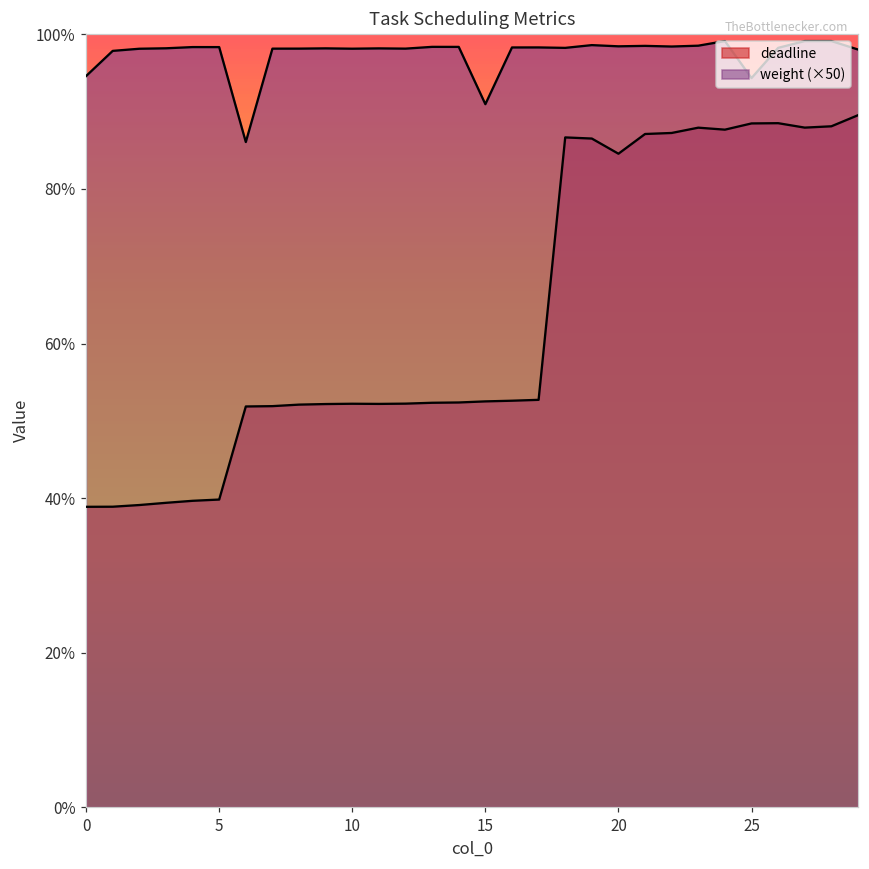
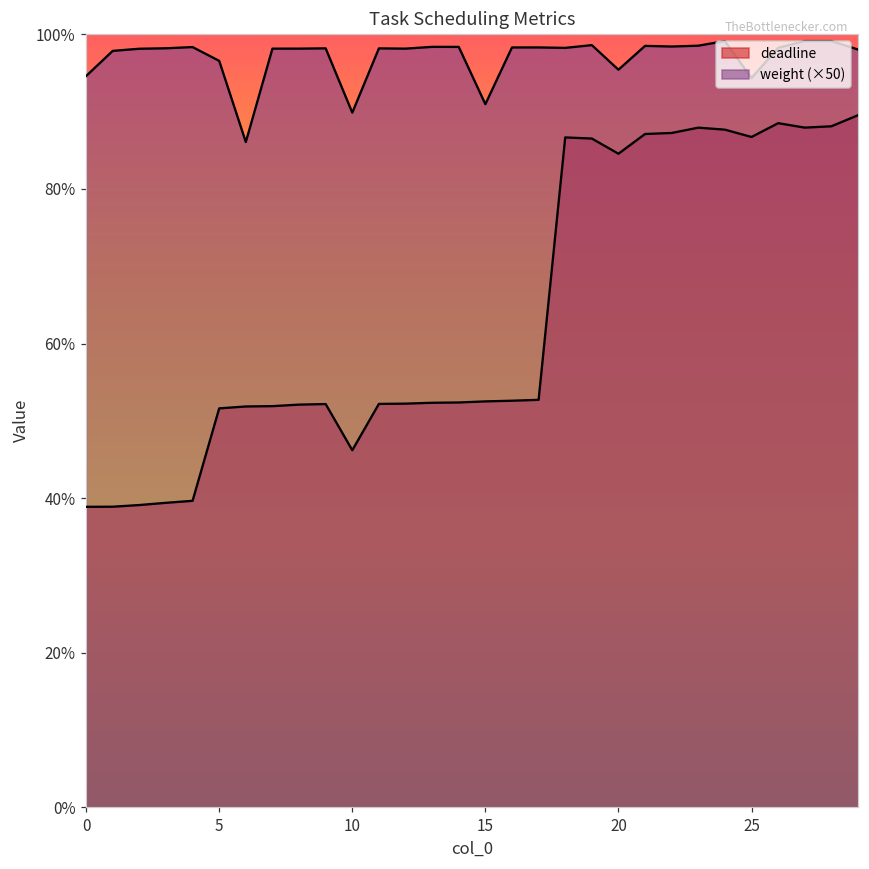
  {
    "deadline": {
      "0": "39%",
-     "5": "40%",
-     "10": "52%",
+     "5": "52%",
+     "10": "46%",
      "15": "53%",
      "20": "85%",
-     "25": "88%"
+     "25": "87%"
    },
    "weight (×50)": {
      "0": "95%",
-     "5": "98%",
-     "10": "98%",
+     "5": "97%",
+     "10": "90%",
      "15": "91%",
-     "20": "98%"
+     "20": "95%"
    }
  }
